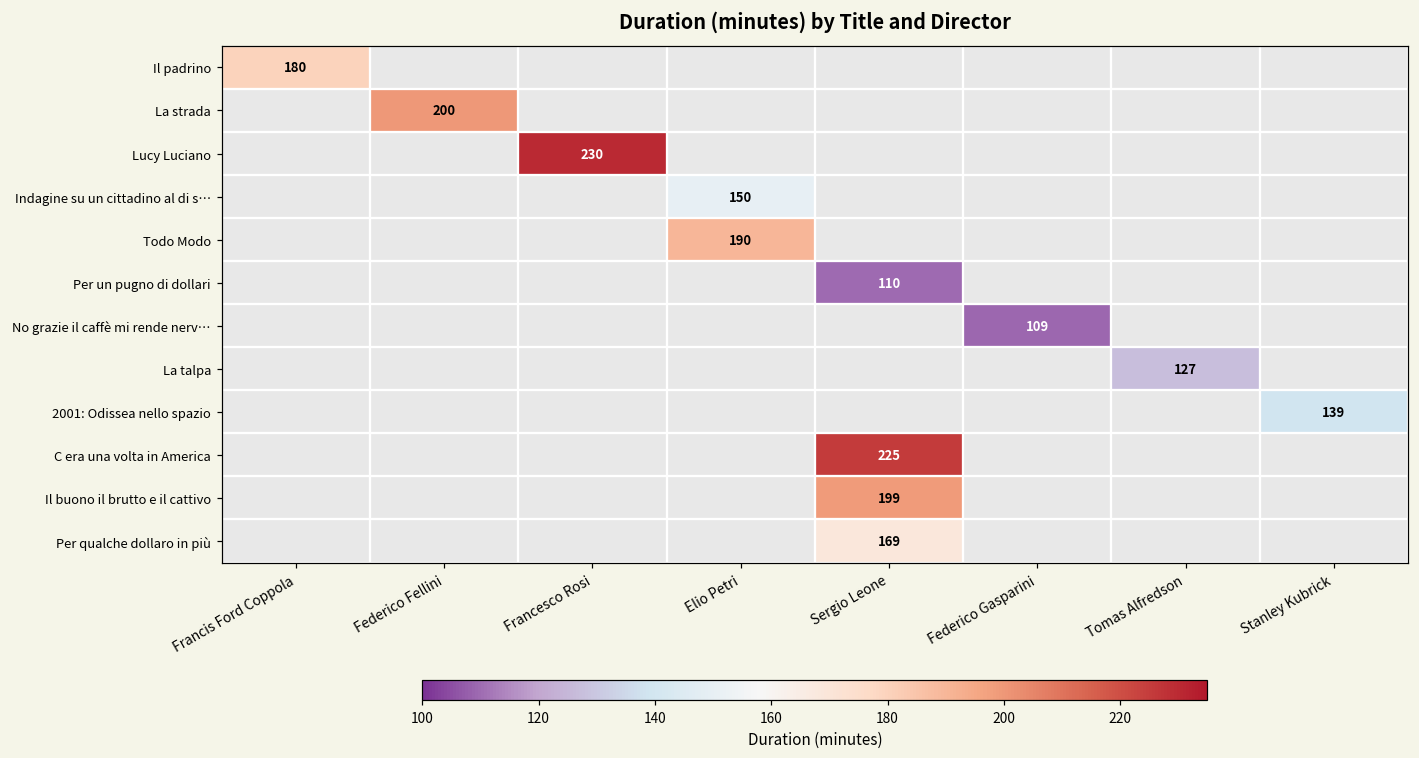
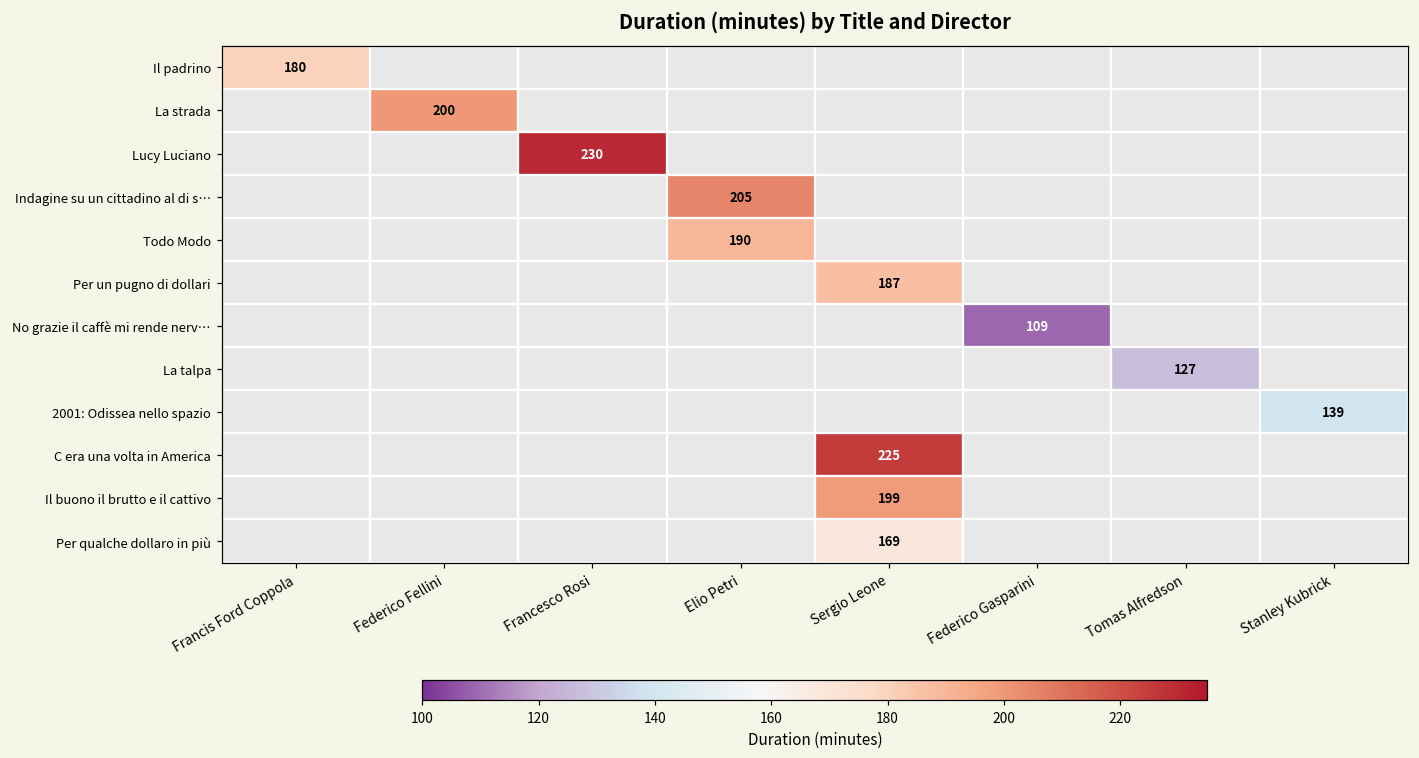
  {
    "Il padrino": {
      "Francis Ford Coppola": 180
    },
    "La strada": {
      "Federico Fellini": 200
    },
    "Lucy Luciano": {
      "Francesco Rosi": 230
    },
    "Indagine su un cittadino al di s…": {
-     "Elio Petri": 150
+     "Elio Petri": 205
    },
    "Todo Modo": {
      "Elio Petri": 190
    },
    "Per un pugno di dollari": {
-     "Sergio Leone": 110
+     "Sergio Leone": 187
    },
    "No grazie il caffè mi rende nerv…": {
      "Federico Gasparini": 109
    },
    "La talpa": {
      "Tomas Alfredson": 127
    },
    "2001: Odissea nello spazio": {
      "Stanley Kubrick": 139
    },
    "C era una volta in America": {
      "Sergio Leone": 225
    },
    "Il buono il brutto e il cattivo": {
      "Sergio Leone": 199
    },
    "Per qualche dollaro in più": {
      "Sergio Leone": 169
    }
  }
